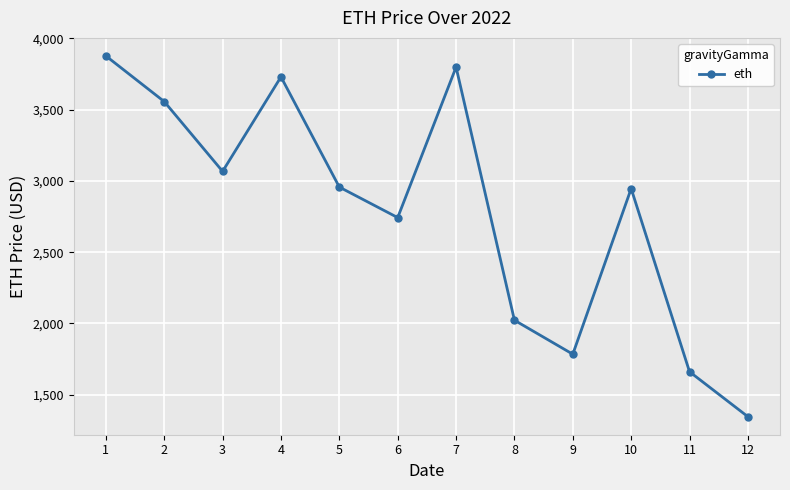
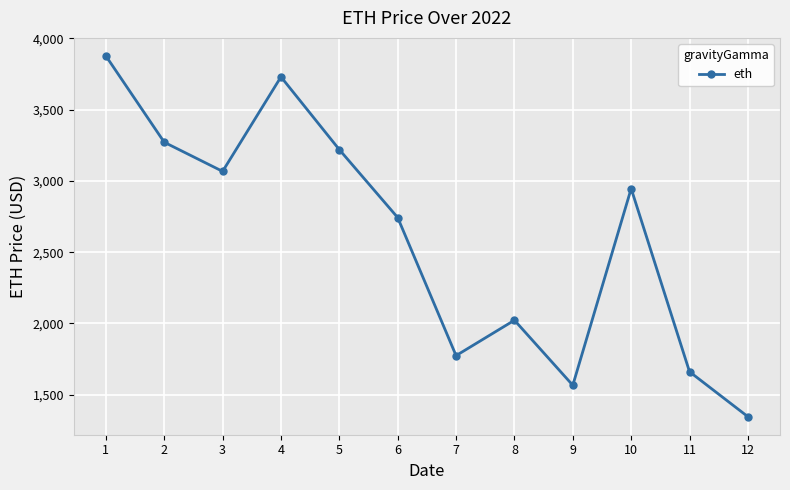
  {
    "1": "3,880",
-   "2": "3,560",
+   "2": "3,270",
    "3": "3,070",
    "4": "3,730",
-   "5": "2,960",
+   "5": "3,220",
    "6": "2,740",
-   "7": "3,800",
+   "7": "1,770",
    "8": "2,020",
-   "9": "1,780",
+   "9": "1,570",
    "10": "2,950",
    "11": "1,660",
    "12": "1,350"
  }
